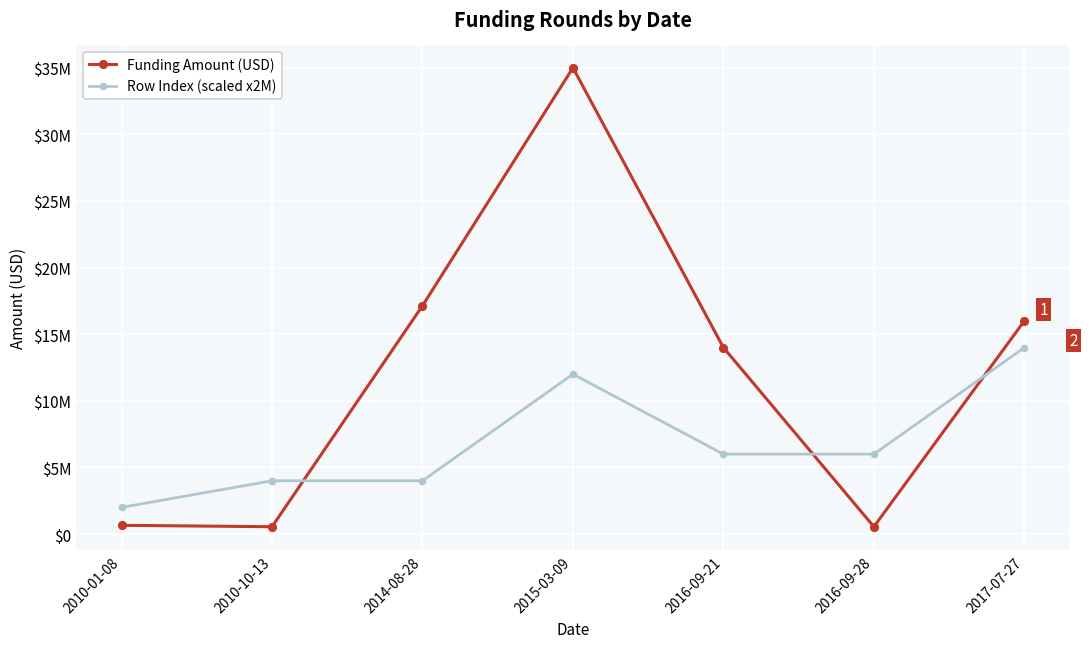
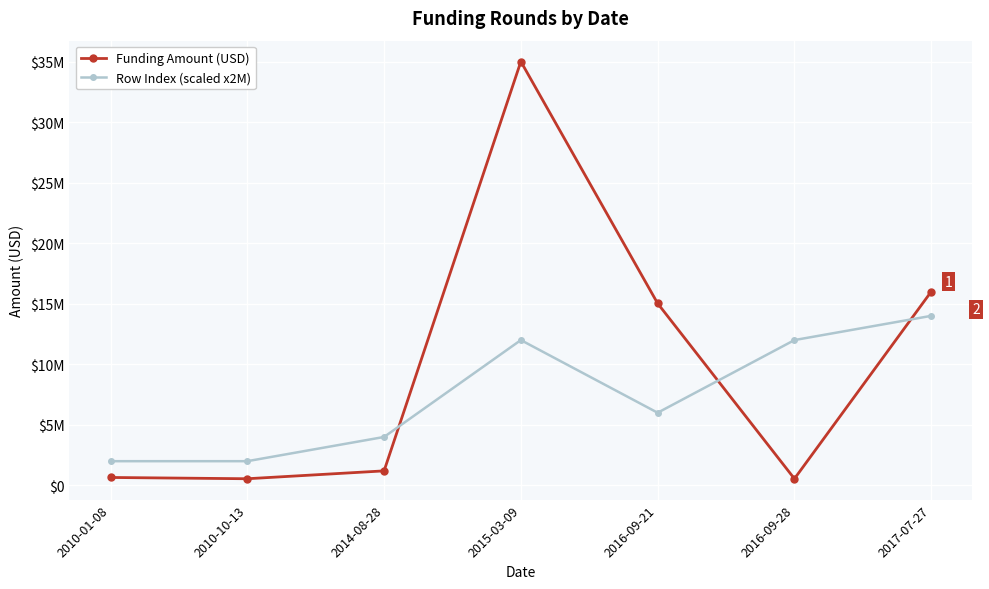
  {
    "Funding Amount (USD)": {
      "2010-01-08": "$700000",
      "2010-10-13": "$600000",
-     "2014-08-28": "$17100000",
+     "2014-08-28": "$1200000",
      "2015-03-09": "$35000000",
-     "2016-09-21": "$14000000",
+     "2016-09-21": "$15000000",
      "2016-09-28": "$600000"
    },
    "Row Index (scaled x2M)": {
      "2010-01-08": "$2000000",
-     "2010-10-13": "$4000000",
+     "2010-10-13": "$2000000",
      "2014-08-28": "$4000000",
      "2015-03-09": "$12000000",
      "2016-09-21": "$6000000",
-     "2016-09-28": "$6000000",
+     "2016-09-28": "$12000000",
      "2017-07-27": "$14000000"
    }
  }
